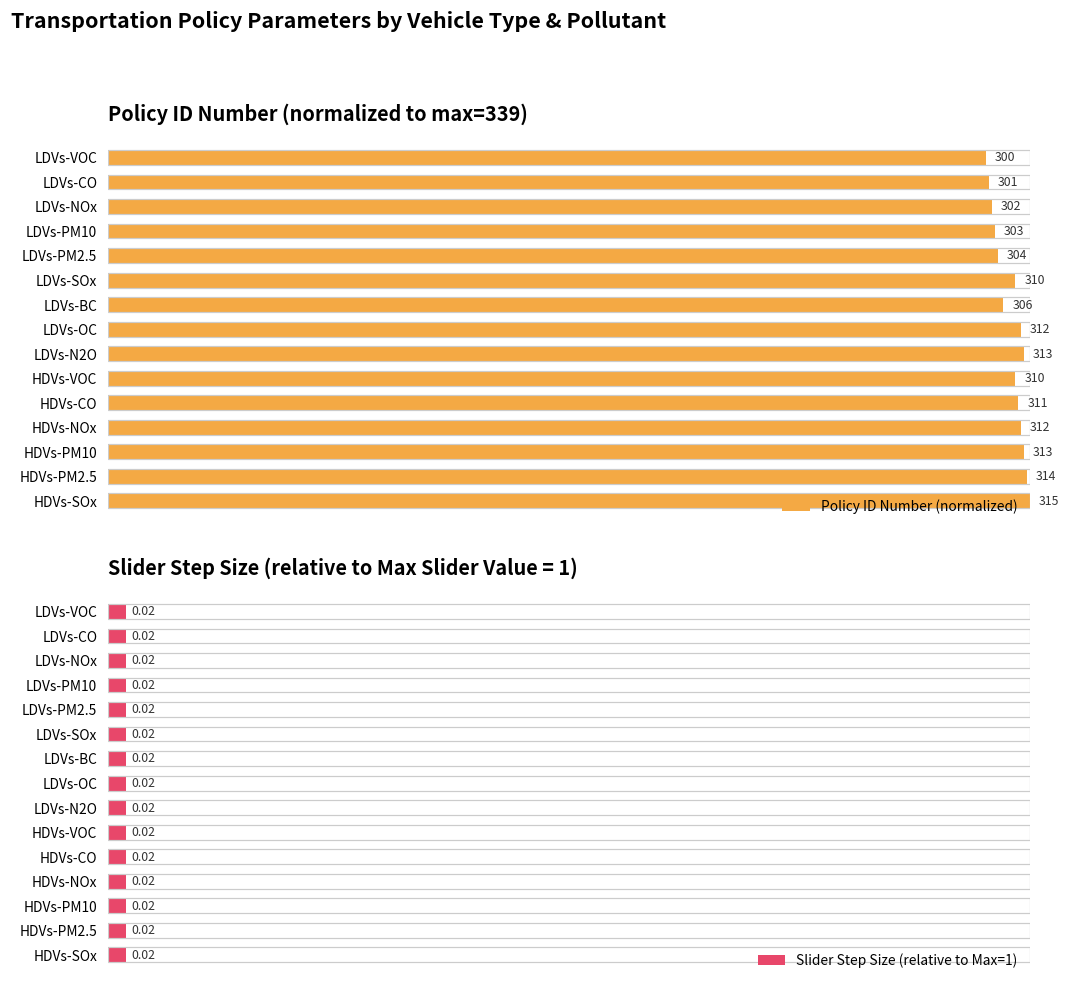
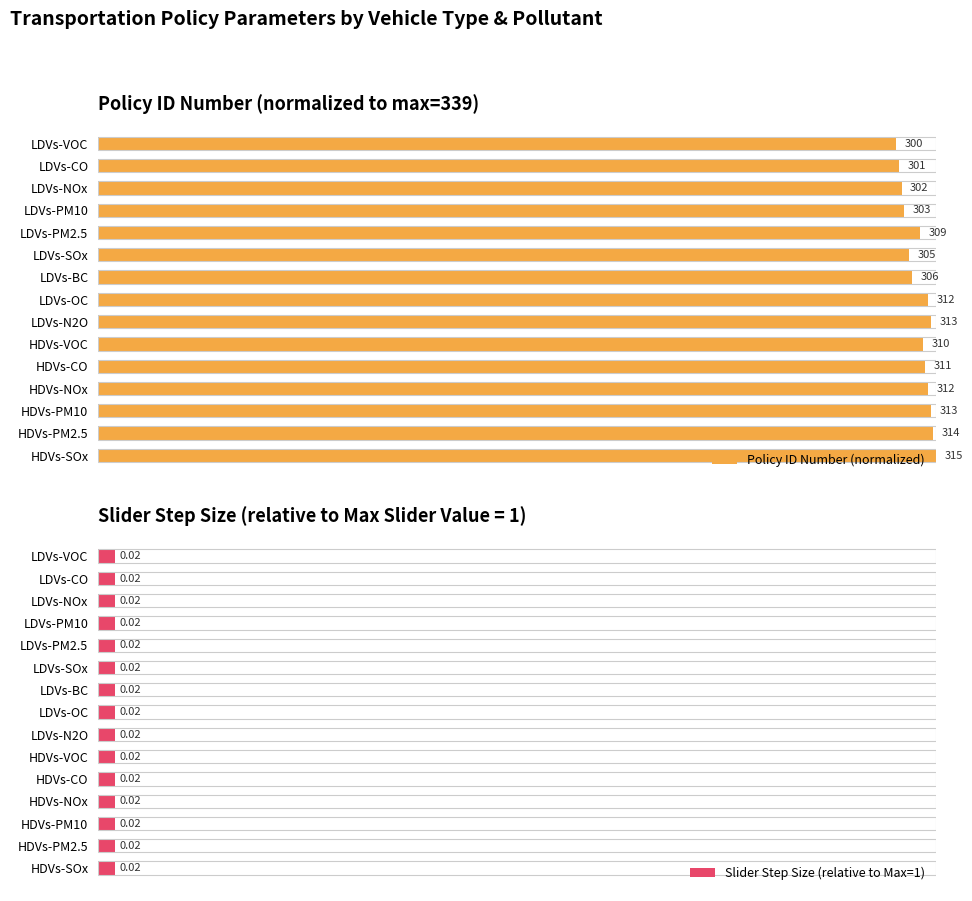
  {
    "Policy ID Number (normalized to max=339)": {
-     "LDVs-PM2.5": 304,
-     "LDVs-SOx": 310
+     "LDVs-PM2.5": 309,
+     "LDVs-SOx": 305
    },
    "Slider Step Size (relative to Max Slider Value = 1)": {
      "LDVs-VOC": 0.02,
      "LDVs-CO": 0.02,
      "LDVs-NOx": 0.02,
      "LDVs-PM10": 0.02,
      "LDVs-PM2.5": 0.02,
      "LDVs-SOx": 0.02,
      "LDVs-BC": 0.02,
      "LDVs-OC": 0.02,
      "LDVs-N2O": 0.02,
      "HDVs-VOC": 0.02,
      "HDVs-CO": 0.02,
      "HDVs-NOx": 0.02,
      "HDVs-PM10": 0.02,
      "HDVs-PM2.5": 0.02,
      "HDVs-SOx": 0.02
    }
  }
